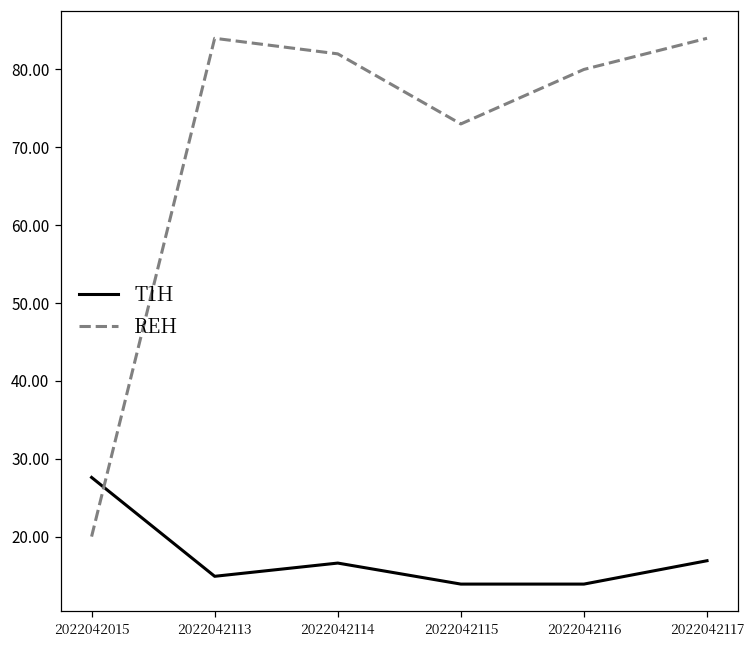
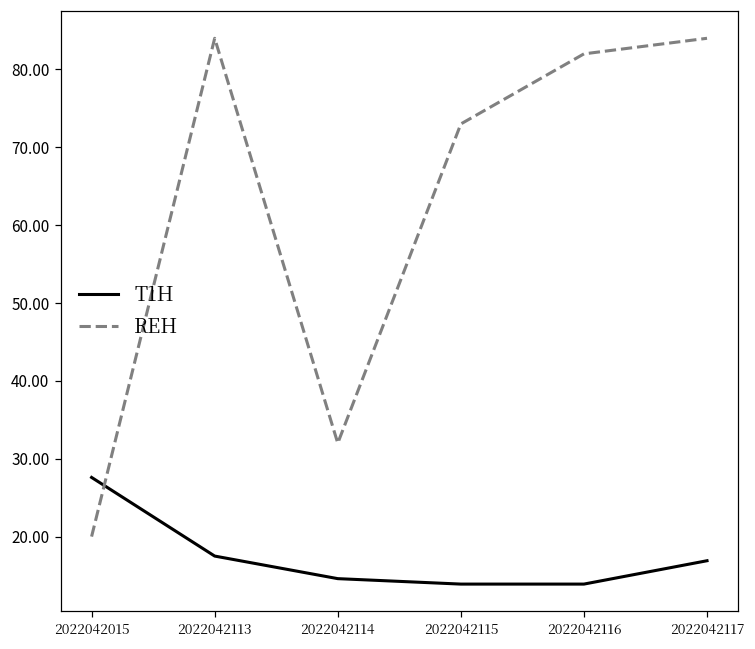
  {
    "T1H": {
      "2022042015": 28,
-     "2022042113": 15,
-     "2022042114": 17,
+     "2022042113": 18,
+     "2022042114": 15,
      "2022042115": 14,
      "2022042116": 14,
      "2022042117": 17
    },
    "REH": {
      "2022042015": 20,
      "2022042113": 84,
-     "2022042114": 82,
+     "2022042114": 32,
      "2022042115": 73,
-     "2022042116": 80,
+     "2022042116": 82,
      "2022042117": 84
    }
  }
